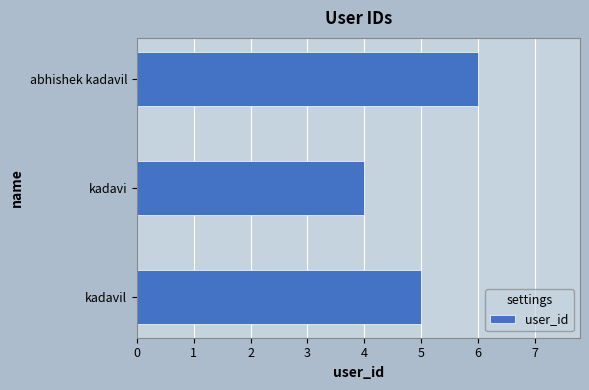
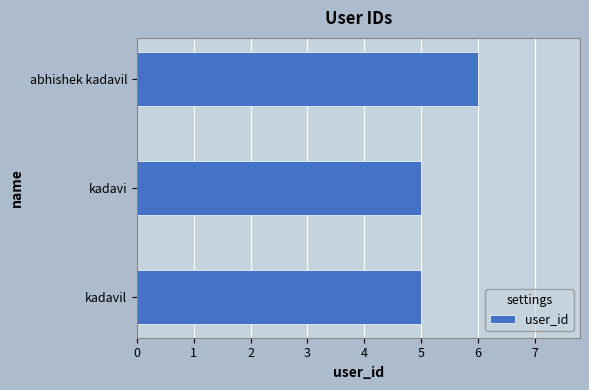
  {
    "abhishek kadavil": 6,
-   "kadavi": 4,
+   "kadavi": 5,
    "kadavil": 5
  }
